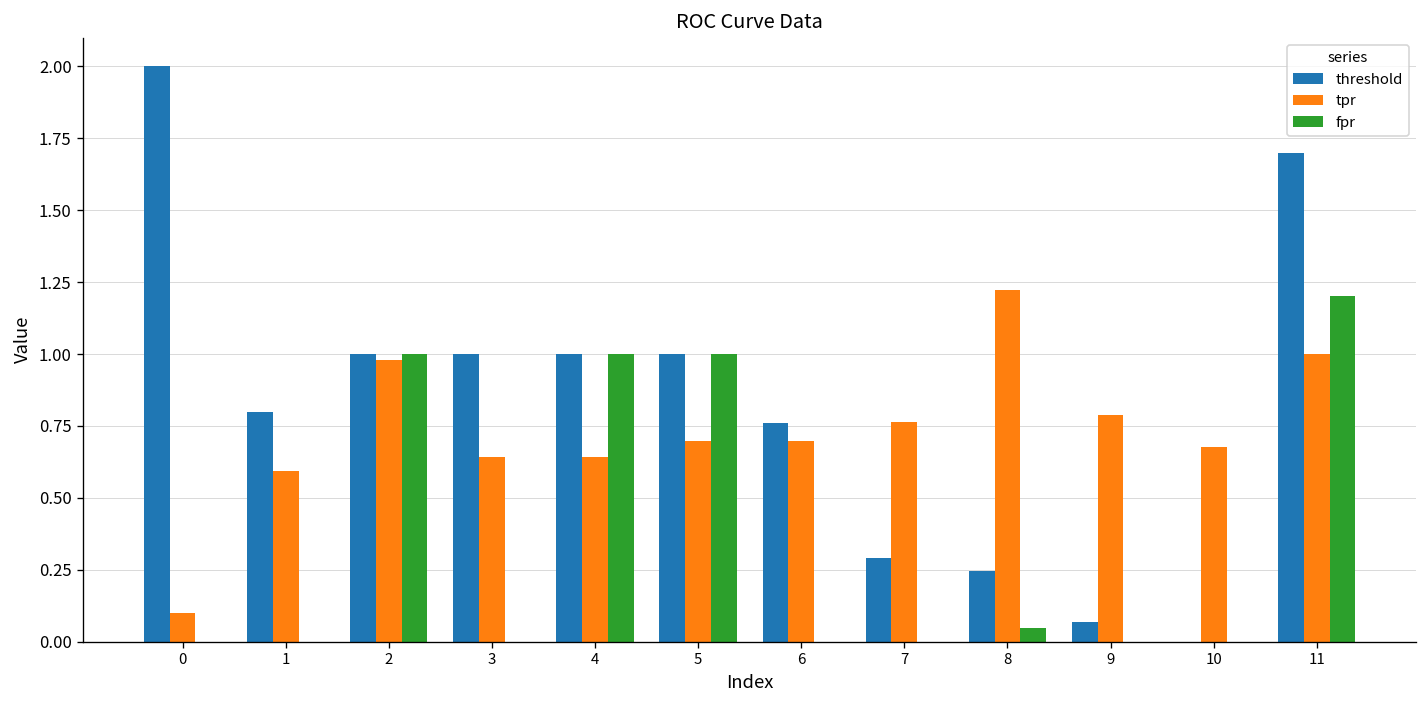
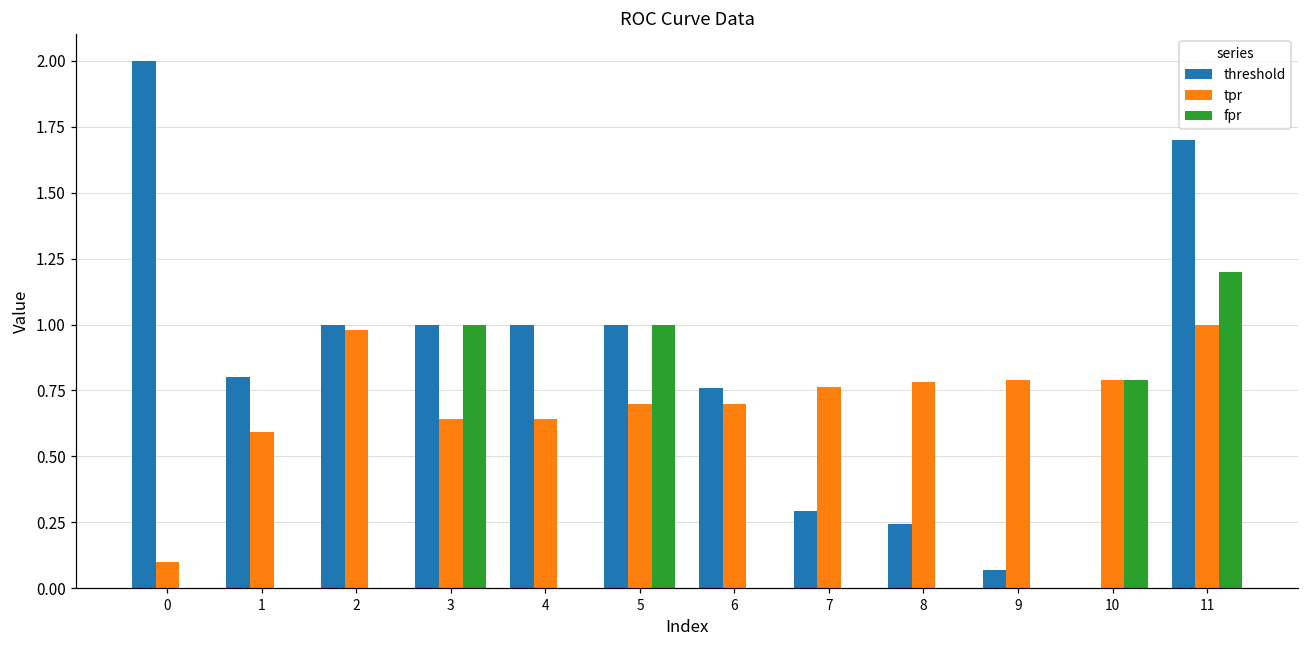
  {
    "threshold": {
      "0": 2.00,
      "1": 0.80,
      "2": 1.00,
      "3": 1.00,
      "4": 1.00,
      "5": 1.00,
      "6": 0.76,
      "7": 0.29,
      "8": 0.24,
      "9": 0.07,
      "11": 1.70
    },
    "tpr": {
      "0": 0.10,
      "1": 0.59,
      "2": 0.98,
      "3": 0.64,
      "4": 0.64,
      "5": 0.70,
      "6": 0.70,
      "7": 0.76,
-     "8": 1.22,
+     "8": 0.78,
      "9": 0.79,
-     "10": 0.68,
+     "10": 0.79,
      "11": 1.00
    },
    "fpr": {
      "0": 0.00,
-     "2": 1,
-     "3": 0,
-     "4": 1,
+     "2": 0,
+     "3": 1,
+     "4": 0,
      "5": 1.00,
-     "8": 0.05,
-     "10": 0.00,
+     "8": 0.00,
+     "10": 0.79,
      "11": 1.20
    }
  }
